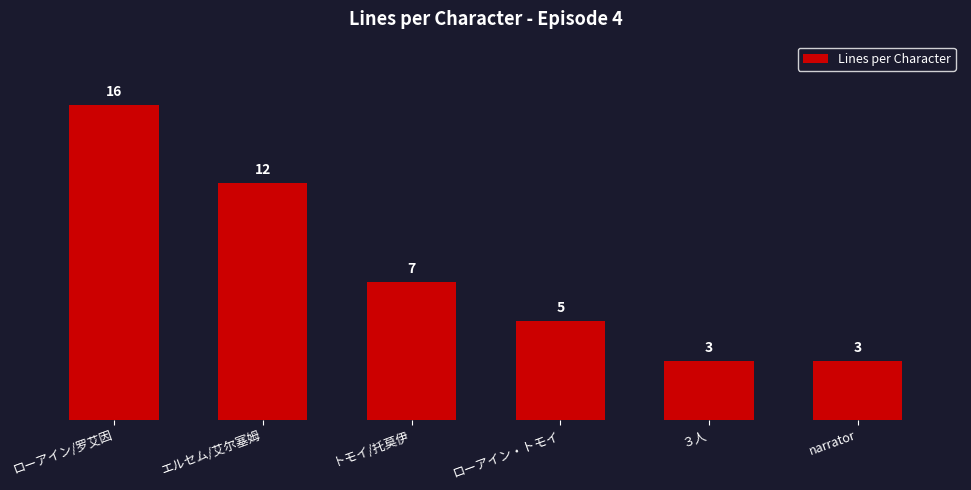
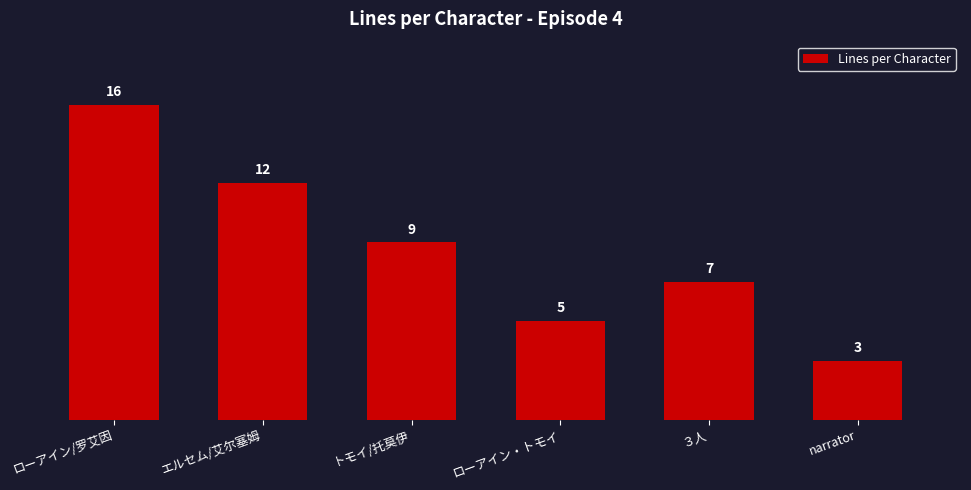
  {
    "ローアイン/罗艾因": 16,
    "エルセム/艾尔塞姆": 12,
-   "トモイ/托莫伊": 7,
+   "トモイ/托莫伊": 9,
    "ローアイン・トモイ": 5,
-   "３人": 3,
+   "３人": 7,
    "narrator": 3
  }
